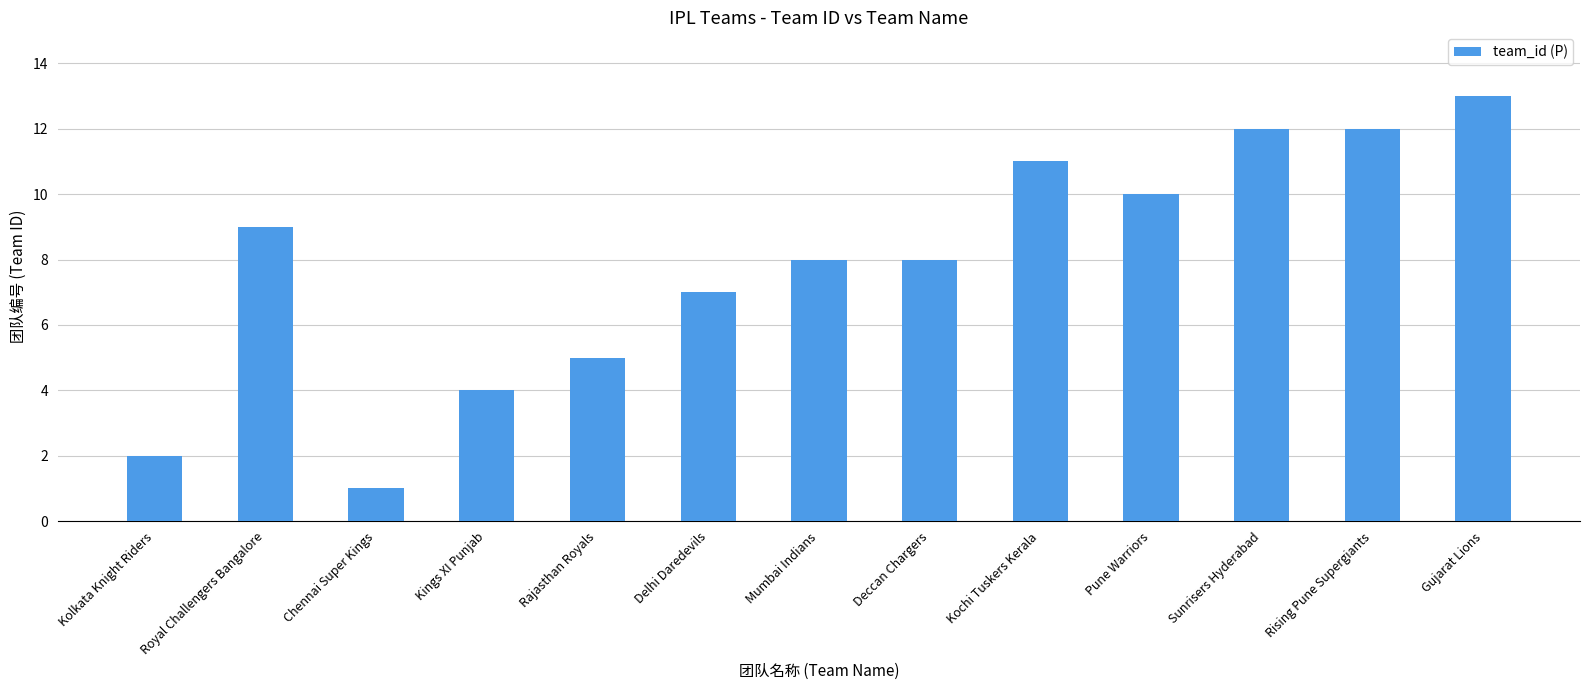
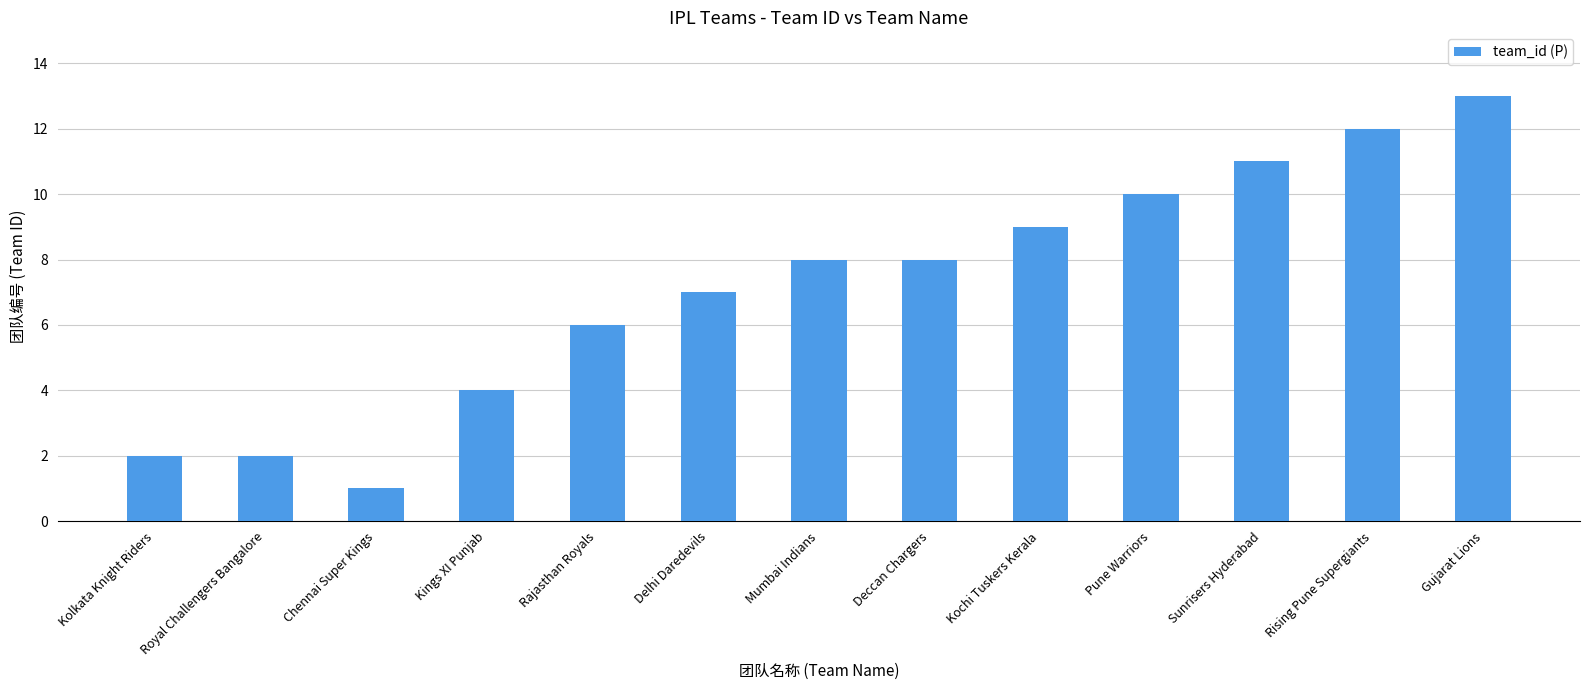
  {
    "Kolkata Knight Riders": 2,
-   "Royal Challengers Bangalore": 9,
+   "Royal Challengers Bangalore": 2,
    "Chennai Super Kings": 1,
    "Kings XI Punjab": 4,
-   "Rajasthan Royals": 5,
+   "Rajasthan Royals": 6,
    "Delhi Daredevils": 7,
    "Mumbai Indians": 8,
    "Deccan Chargers": 8,
-   "Kochi Tuskers Kerala": 11,
+   "Kochi Tuskers Kerala": 9,
    "Pune Warriors": 10,
-   "Sunrisers Hyderabad": 12,
+   "Sunrisers Hyderabad": 11,
    "Rising Pune Supergiants": 12,
    "Gujarat Lions": 13
  }
